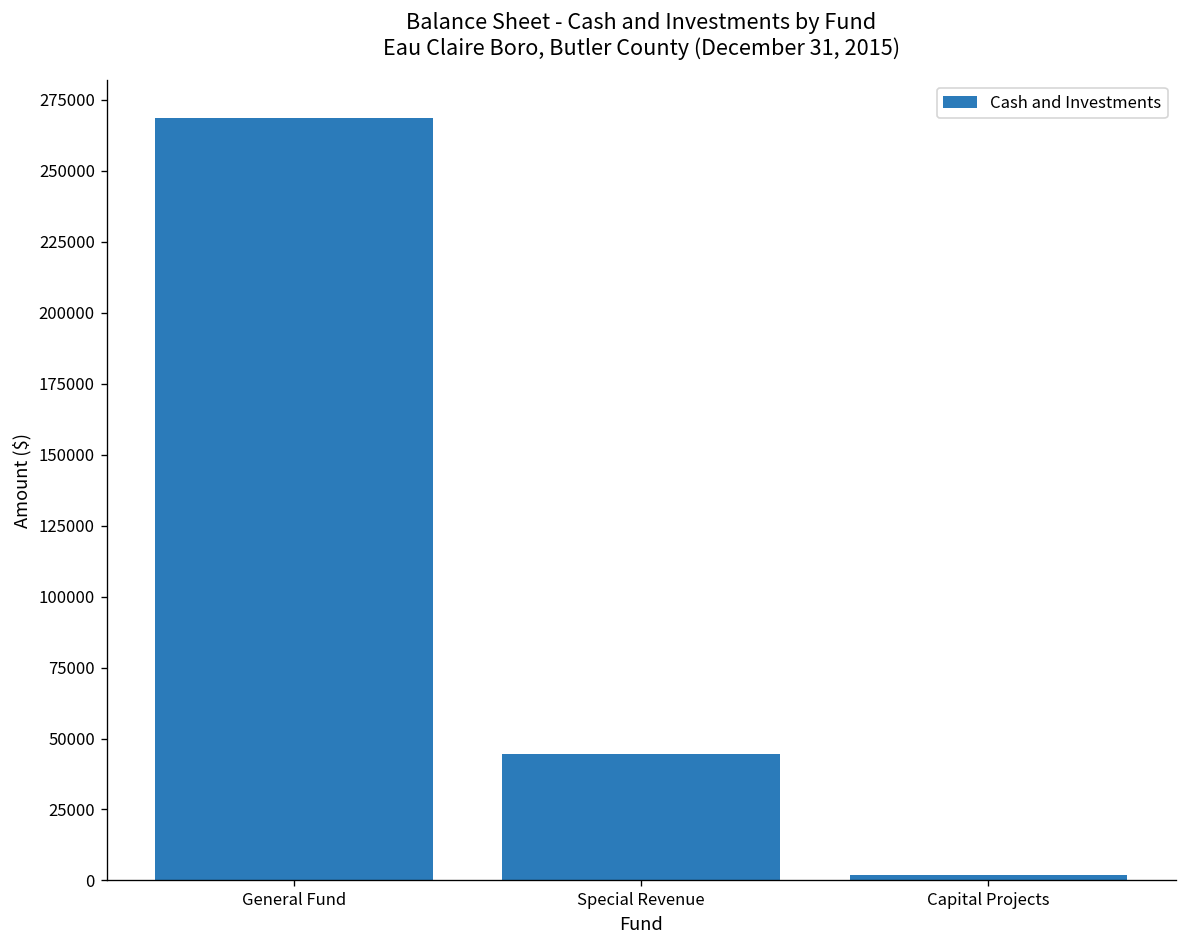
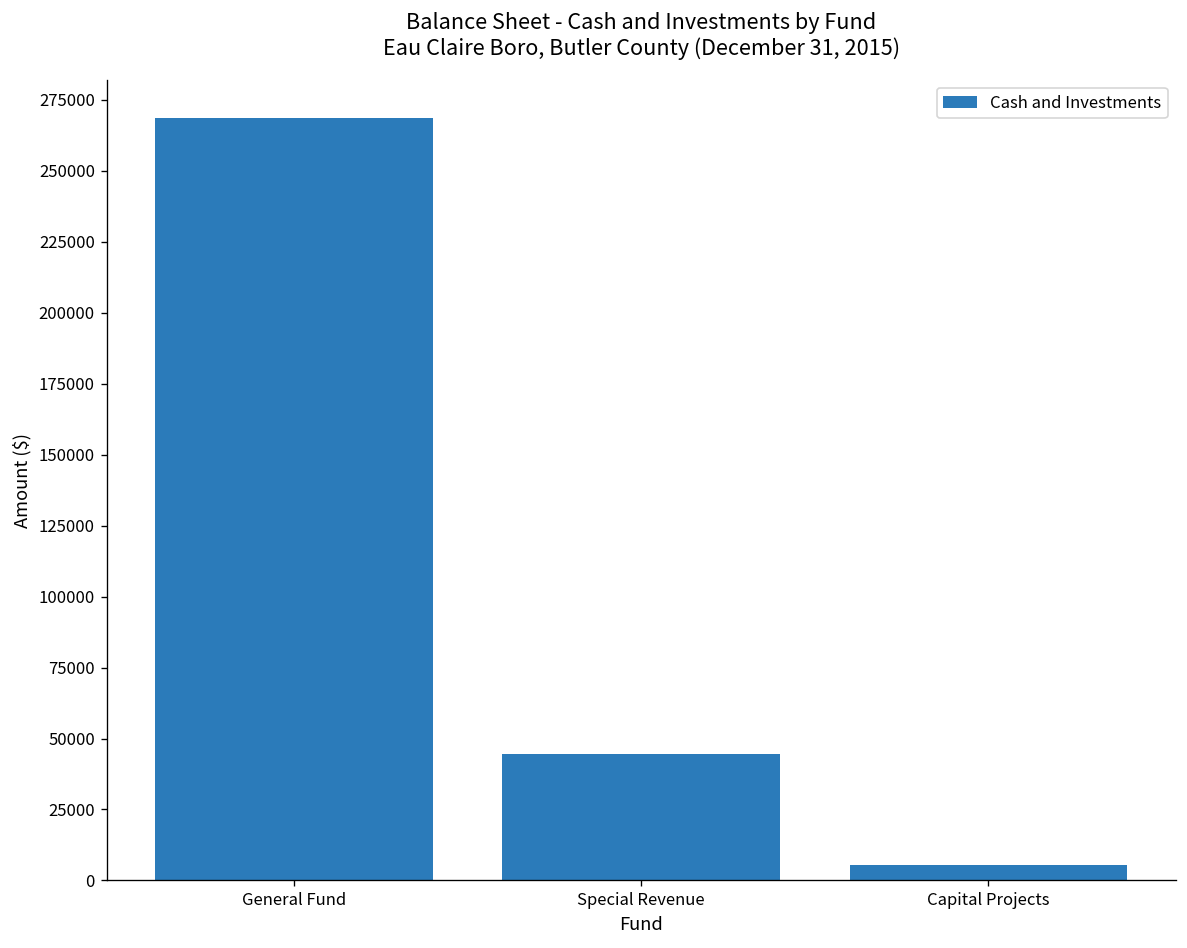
  {
    "General Fund": 269000,
    "Special Revenue": 44000,
-   "Capital Projects": 2000
+   "Capital Projects": 5000
  }
